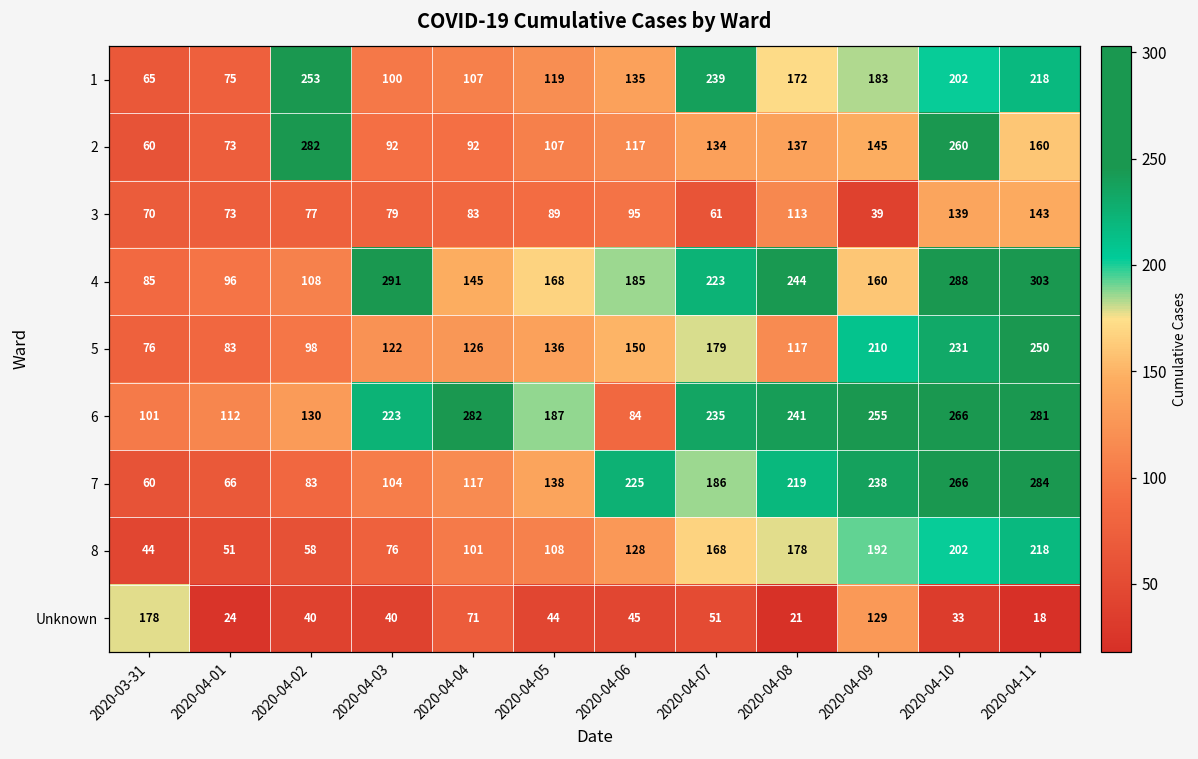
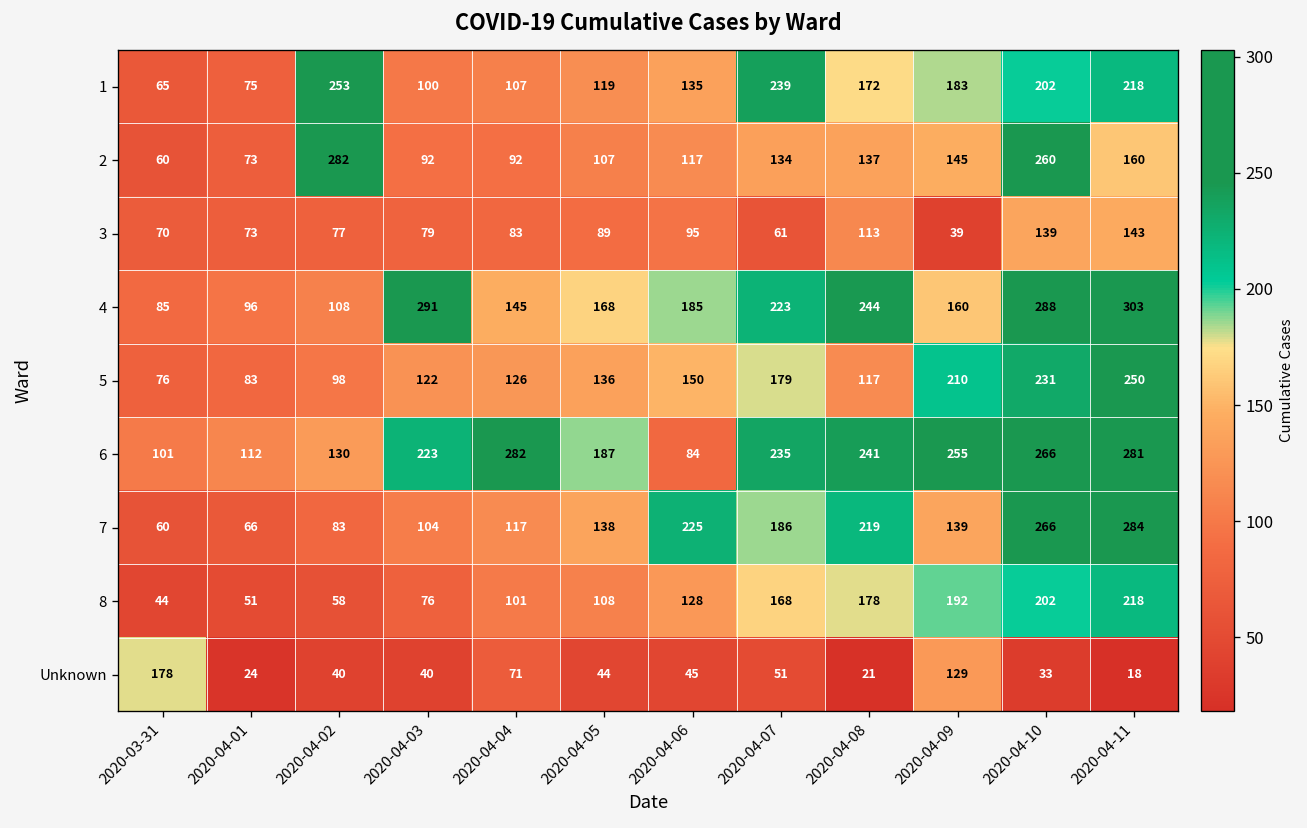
  {
    "1": {
      "2020-03-31": 65,
      "2020-04-01": 75,
      "2020-04-02": 253,
      "2020-04-03": 100,
      "2020-04-04": 107,
      "2020-04-05": 119,
      "2020-04-06": 135,
      "2020-04-07": 239,
      "2020-04-08": 172,
      "2020-04-09": 183,
      "2020-04-10": 202,
      "2020-04-11": 218
    },
    "2": {
      "2020-03-31": 60,
      "2020-04-01": 73,
      "2020-04-02": 282,
      "2020-04-03": 92,
      "2020-04-04": 92,
      "2020-04-05": 107,
      "2020-04-06": 117,
      "2020-04-07": 134,
      "2020-04-08": 137,
      "2020-04-09": 145,
      "2020-04-10": 260,
      "2020-04-11": 160
    },
    "3": {
      "2020-03-31": 70,
      "2020-04-01": 73,
      "2020-04-02": 77,
      "2020-04-03": 79,
      "2020-04-04": 83,
      "2020-04-05": 89,
      "2020-04-06": 95,
      "2020-04-07": 61,
      "2020-04-08": 113,
      "2020-04-09": 39,
      "2020-04-10": 139,
      "2020-04-11": 143
    },
    "4": {
      "2020-03-31": 85,
      "2020-04-01": 96,
      "2020-04-02": 108,
      "2020-04-03": 291,
      "2020-04-04": 145,
      "2020-04-05": 168,
      "2020-04-06": 185,
      "2020-04-07": 223,
      "2020-04-08": 244,
      "2020-04-09": 160,
      "2020-04-10": 288,
      "2020-04-11": 303
    },
    "5": {
      "2020-03-31": 76,
      "2020-04-01": 83,
      "2020-04-02": 98,
      "2020-04-03": 122,
      "2020-04-04": 126,
      "2020-04-05": 136,
      "2020-04-06": 150,
      "2020-04-07": 179,
      "2020-04-08": 117,
      "2020-04-09": 210,
      "2020-04-10": 231,
      "2020-04-11": 250
    },
    "6": {
      "2020-03-31": 101,
      "2020-04-01": 112,
      "2020-04-02": 130,
      "2020-04-03": 223,
      "2020-04-04": 282,
      "2020-04-05": 187,
      "2020-04-06": 84,
      "2020-04-07": 235,
      "2020-04-08": 241,
      "2020-04-09": 255,
      "2020-04-10": 266,
      "2020-04-11": 281
    },
    "7": {
      "2020-03-31": 60,
      "2020-04-01": 66,
      "2020-04-02": 83,
      "2020-04-03": 104,
      "2020-04-04": 117,
      "2020-04-05": 138,
      "2020-04-06": 225,
      "2020-04-07": 186,
      "2020-04-08": 219,
-     "2020-04-09": 238,
+     "2020-04-09": 139,
      "2020-04-10": 266,
      "2020-04-11": 284
    },
    "8": {
      "2020-03-31": 44,
      "2020-04-01": 51,
      "2020-04-02": 58,
      "2020-04-03": 76,
      "2020-04-04": 101,
      "2020-04-05": 108,
      "2020-04-06": 128,
      "2020-04-07": 168,
      "2020-04-08": 178,
      "2020-04-09": 192,
      "2020-04-10": 202,
      "2020-04-11": 218
    },
    "Unknown": {
      "2020-03-31": 178,
      "2020-04-01": 24,
      "2020-04-02": 40,
      "2020-04-03": 40,
      "2020-04-04": 71,
      "2020-04-05": 44,
      "2020-04-06": 45,
      "2020-04-07": 51,
      "2020-04-08": 21,
      "2020-04-09": 129,
      "2020-04-10": 33,
      "2020-04-11": 18
    }
  }
